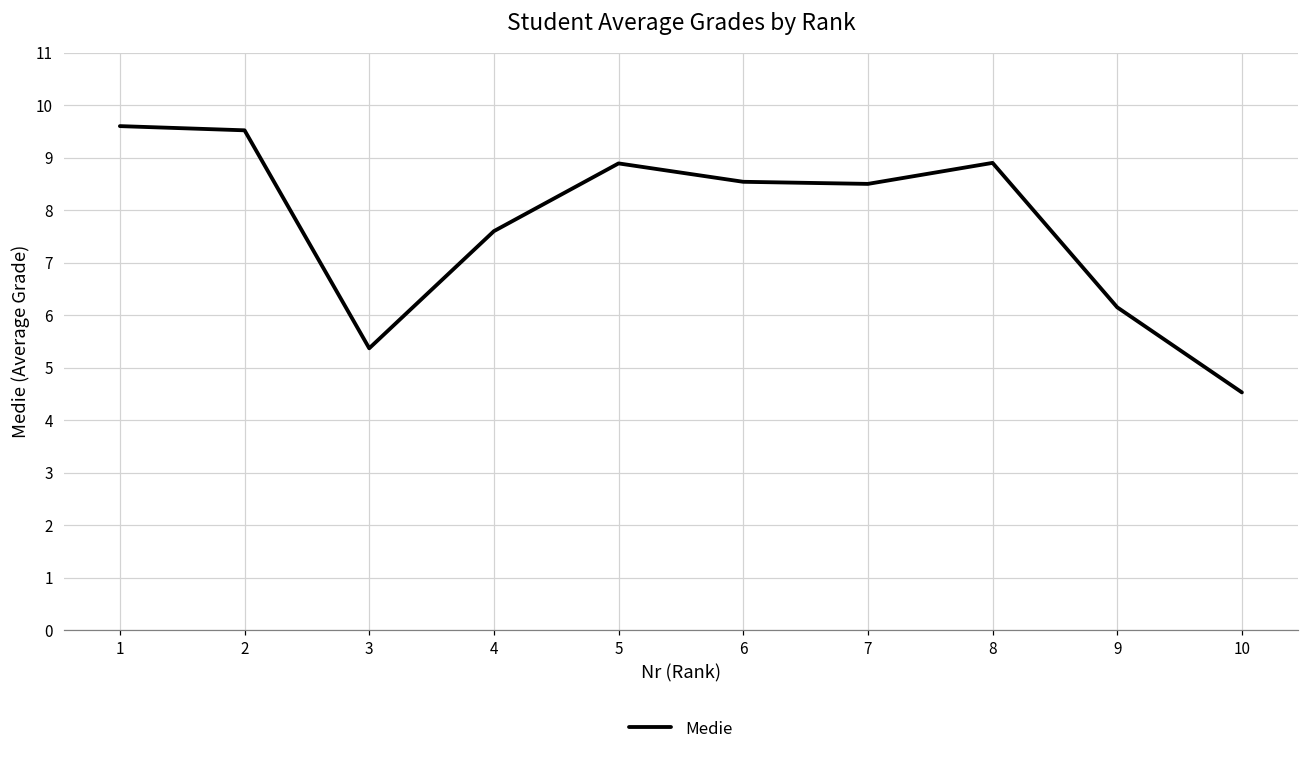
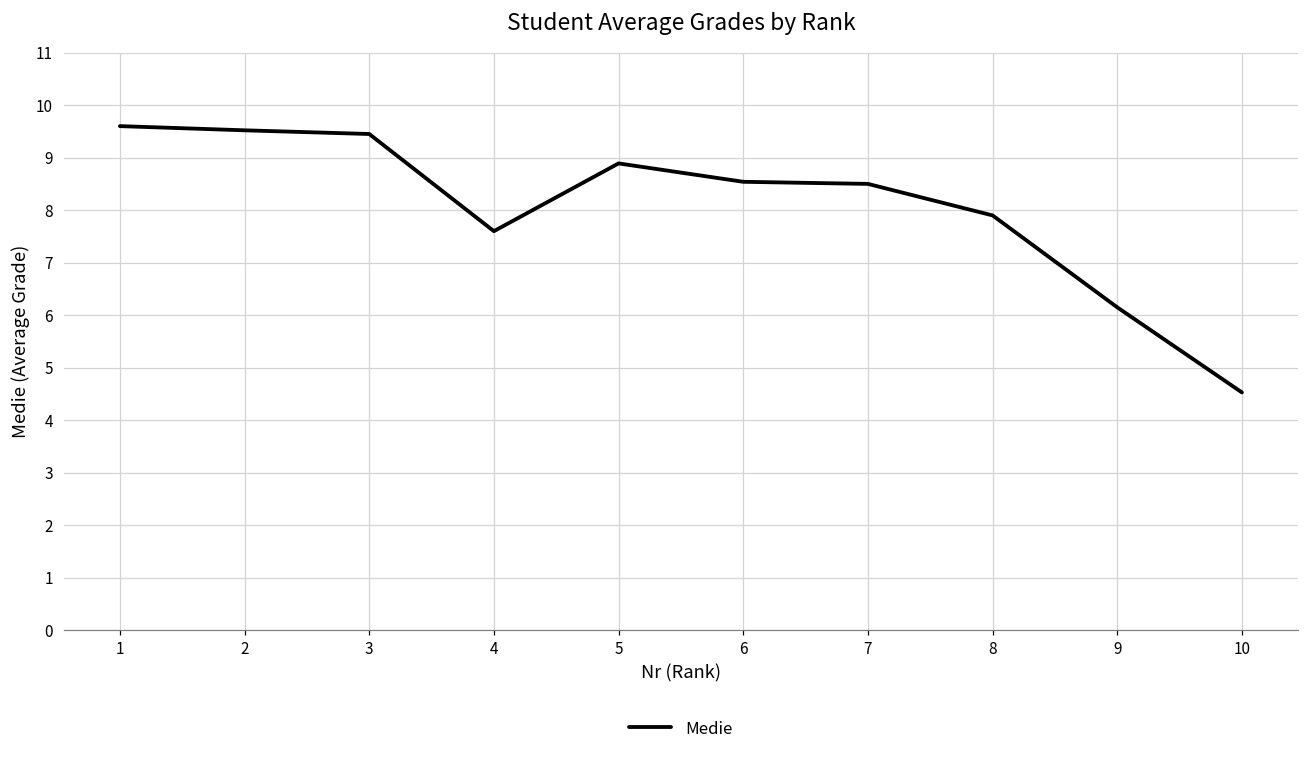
  {
    "1": 9.6,
    "2": 9.5,
-   "3": 5.4,
+   "3": 9.5,
    "4": 7.6,
    "5": 8.9,
    "6": 8.5,
    "7": 8.5,
-   "8": 8.9,
+   "8": 7.9,
    "9": 6.2,
    "10": 4.5
  }
